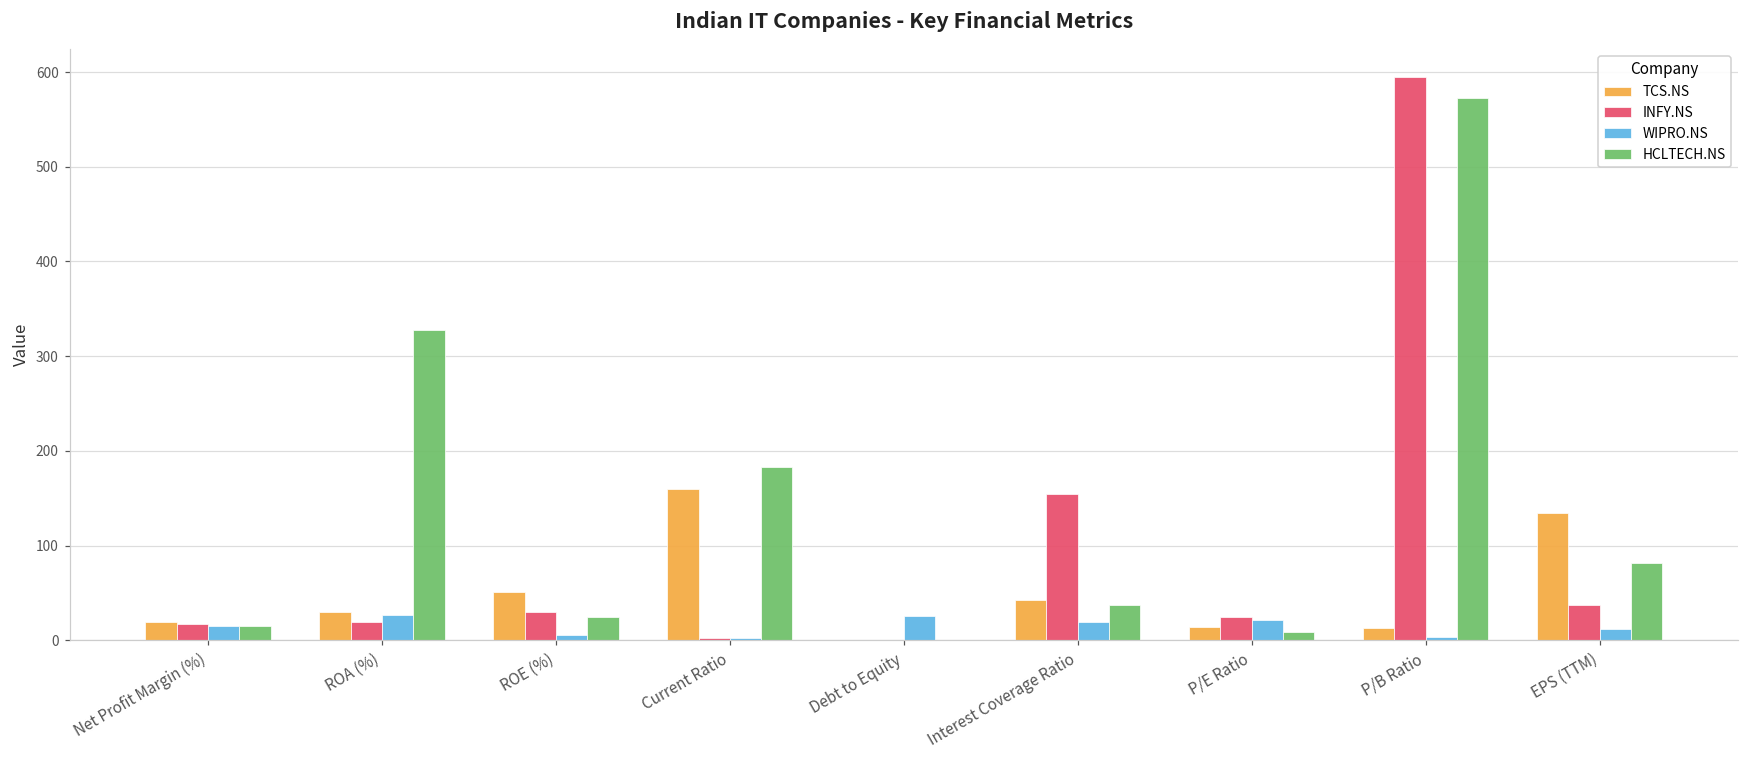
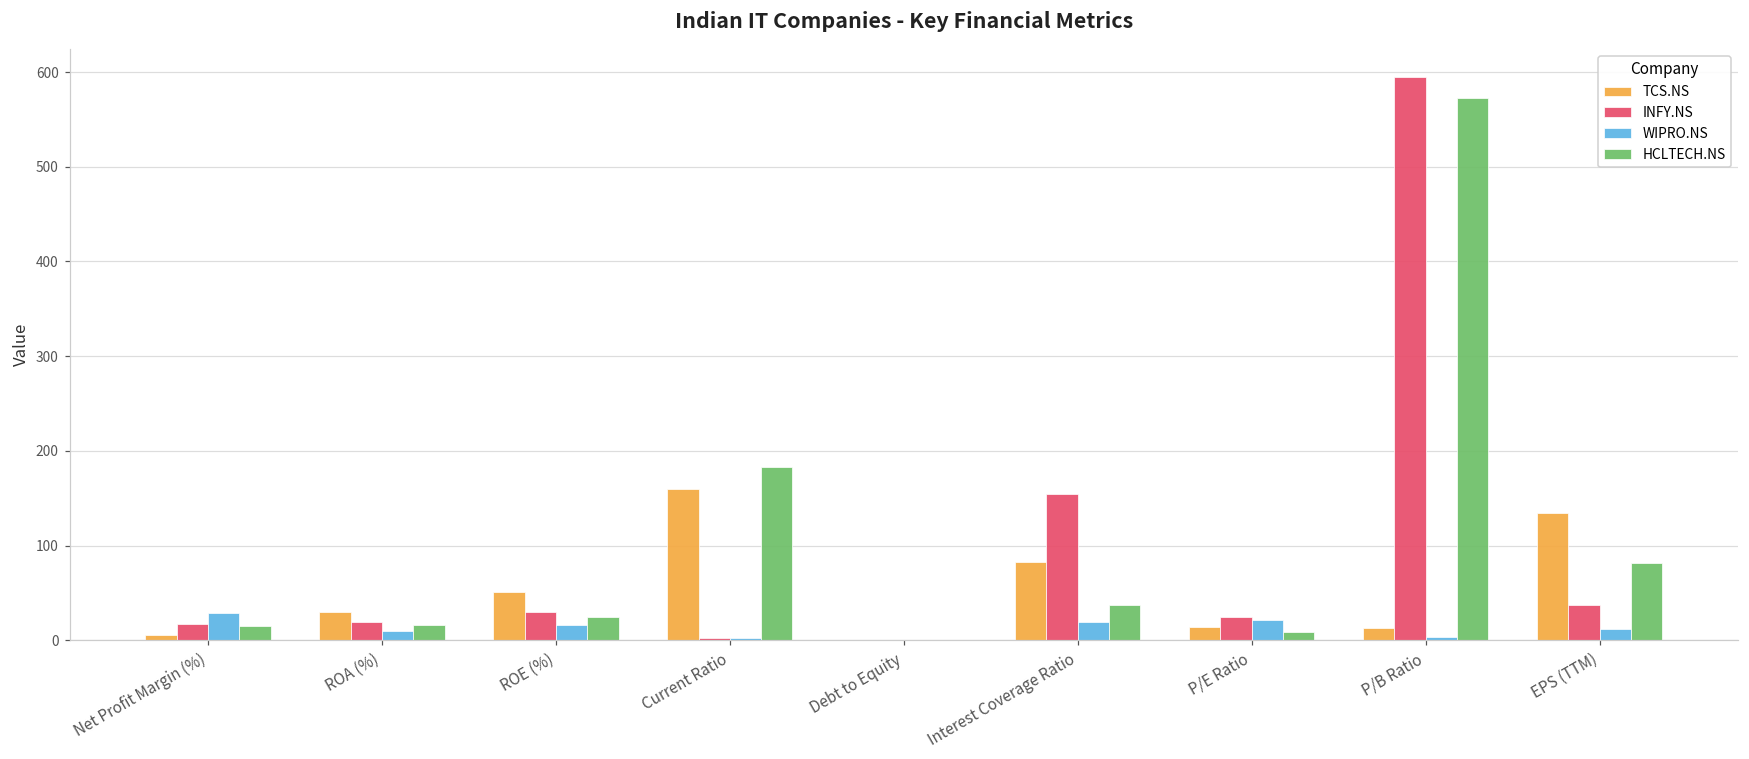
  {
    "TCS.NS": {
-     "Net Profit Margin (%)": 20,
+     "Net Profit Margin (%)": 10,
      "ROA (%)": 30,
      "ROE (%)": 50,
      "Current Ratio": 160,
-     "Interest Coverage Ratio": 40,
+     "Interest Coverage Ratio": 80,
      "P/E Ratio": 10,
      "P/B Ratio": 10,
      "EPS (TTM)": 130
    },
    "INFY.NS": {
      "Net Profit Margin (%)": 20,
      "ROA (%)": 20,
      "ROE (%)": 30,
      "Interest Coverage Ratio": 150,
      "P/E Ratio": 20,
      "P/B Ratio": 590,
      "EPS (TTM)": 40
    },
    "WIPRO.NS": {
-     "Net Profit Margin (%)": 10,
-     "ROA (%)": 30,
-     "ROE (%)": 10,
-     "Debt to Equity": 30,
+     "Net Profit Margin (%)": 30,
+     "ROA (%)": 10,
+     "ROE (%)": 20,
+     "Debt to Equity": 0,
      "Interest Coverage Ratio": 20,
      "P/E Ratio": 20,
      "P/B Ratio": 0,
      "EPS (TTM)": 10
    },
    "HCLTECH.NS": {
      "Net Profit Margin (%)": 10,
-     "ROA (%)": 330,
+     "ROA (%)": 20,
      "ROE (%)": 20,
      "Current Ratio": 180,
      "Interest Coverage Ratio": 40,
      "P/E Ratio": 10,
      "P/B Ratio": 570,
      "EPS (TTM)": 80
    }
  }
